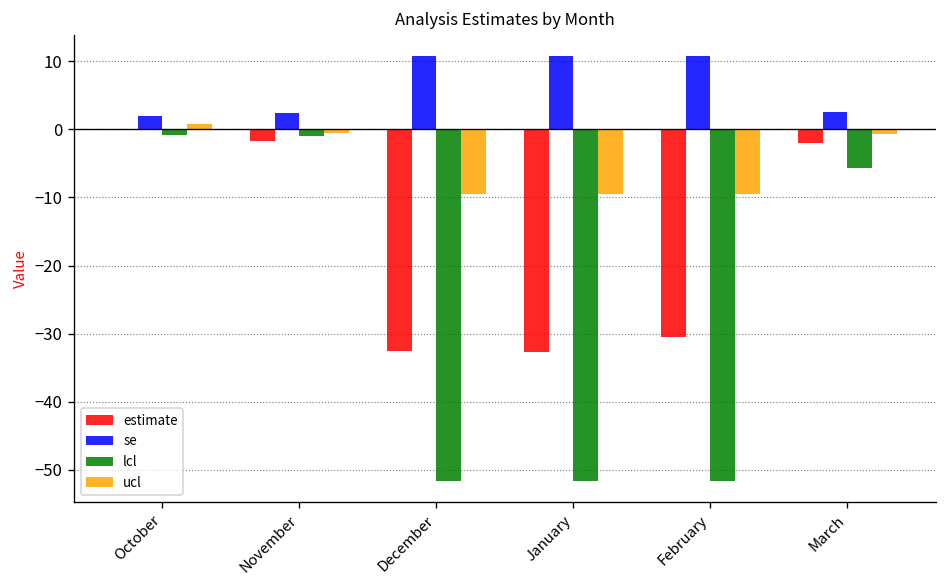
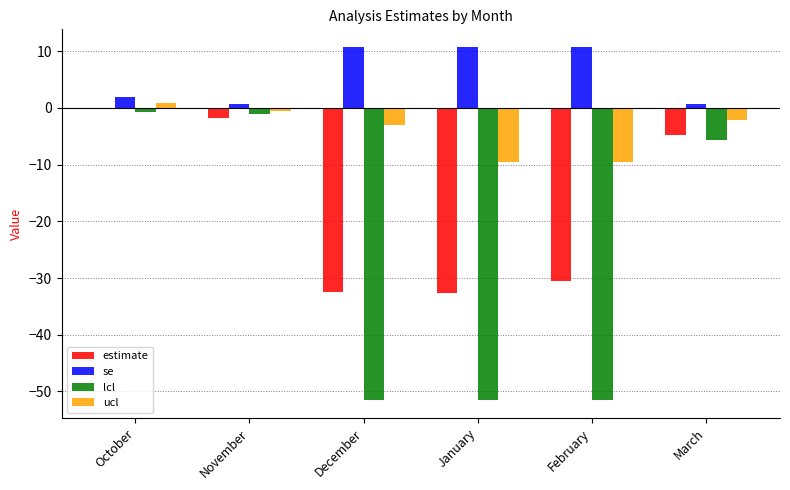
  {
    "estimate": {
      "November": -2,
      "December": -33,
      "January": -33,
      "February": -31,
-     "March": -2
+     "March": -5
    },
    "se": {
      "October": 2,
-     "November": 2,
+     "November": 1,
      "December": 11,
      "January": 11,
      "February": 11,
-     "March": 3
+     "March": 1
    },
    "lcl": {
      "October": -1,
      "November": -1,
      "December": -52,
      "January": -52,
      "February": -52,
      "March": -6
    },
    "ucl": {
      "October": 1,
      "November": -1,
-     "December": -10,
+     "December": -3,
      "January": -10,
      "February": -10,
-     "March": -1
+     "March": -2
    }
  }
